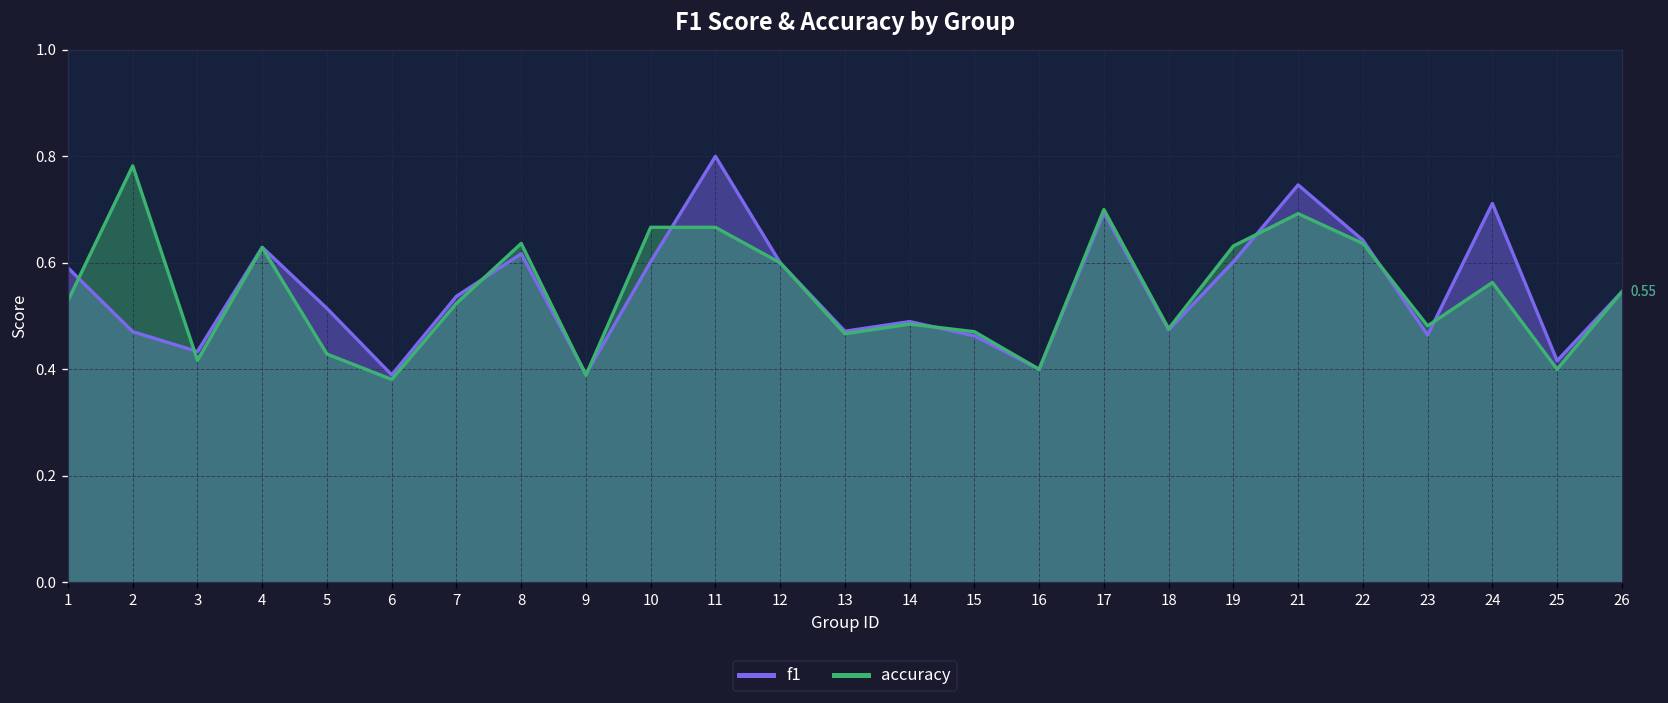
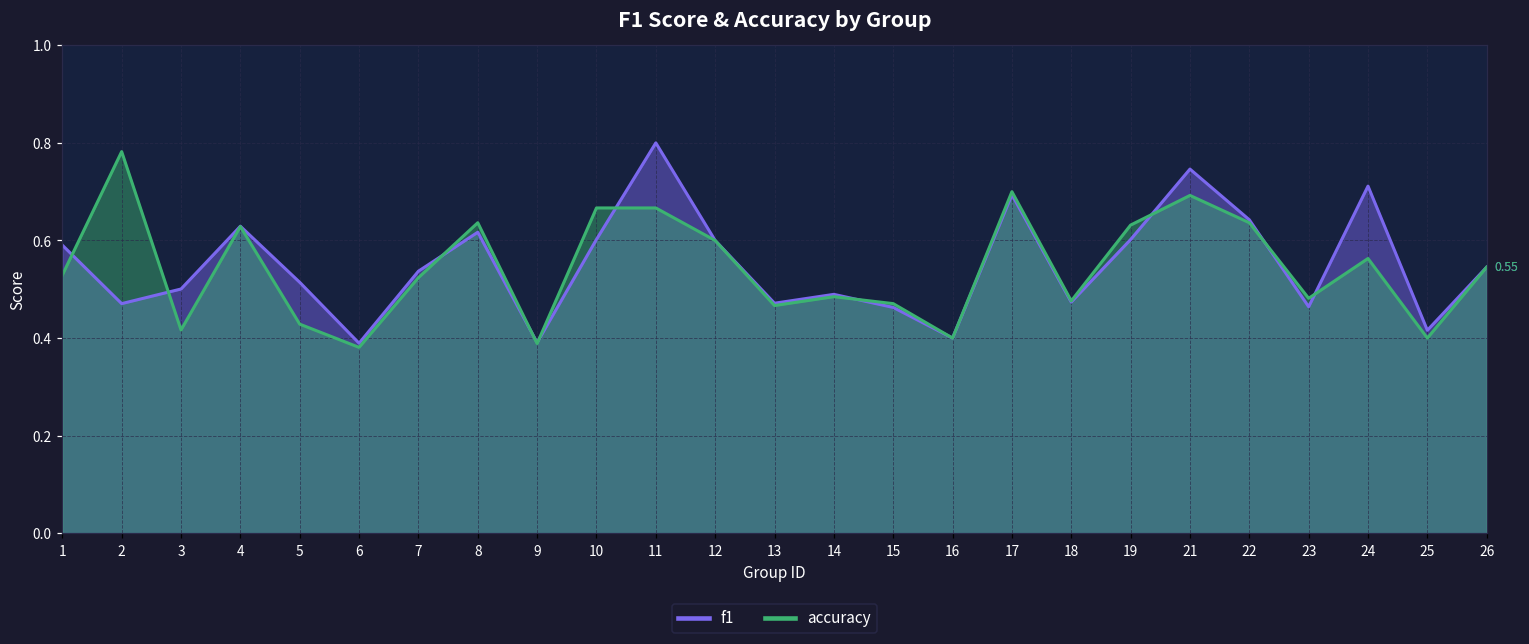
  {
    "f1": {
      "1": 0.59,
      "2": 0.47,
-     "3": 0.43,
+     "3": 0.50,
      "5": 0.51,
      "6": 0.39,
      "7": 0.54,
      "8": 0.62,
      "10": 0.60,
      "11": 0.80,
      "15": 0.46,
      "17": 0.69,
      "19": 0.60,
      "21": 0.75,
      "22": 0.64,
      "23": 0.46,
      "24": 0.71,
      "25": 0.42
    },
    "accuracy": {
      "1": 0.53,
      "2": 0.78,
      "3": 0.42,
      "5": 0.43,
      "6": 0.38,
      "7": 0.52,
      "8": 0.64,
      "10": 0.67,
      "11": 0.67,
      "15": 0.47,
      "17": 0.70,
      "19": 0.63,
      "21": 0.69,
      "22": 0.64,
      "23": 0.48,
      "24": 0.56,
      "25": 0.40
    }
  }
